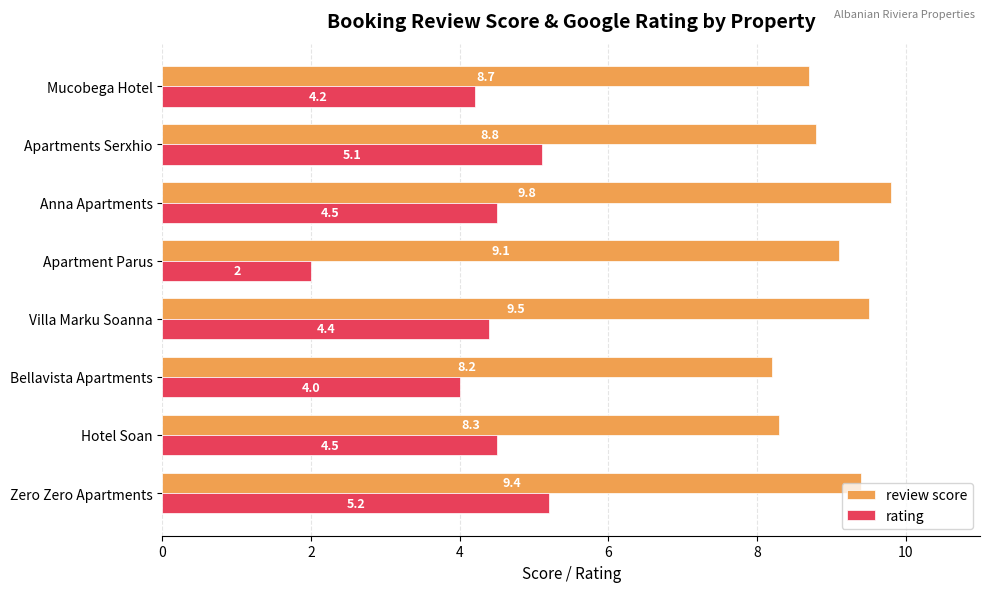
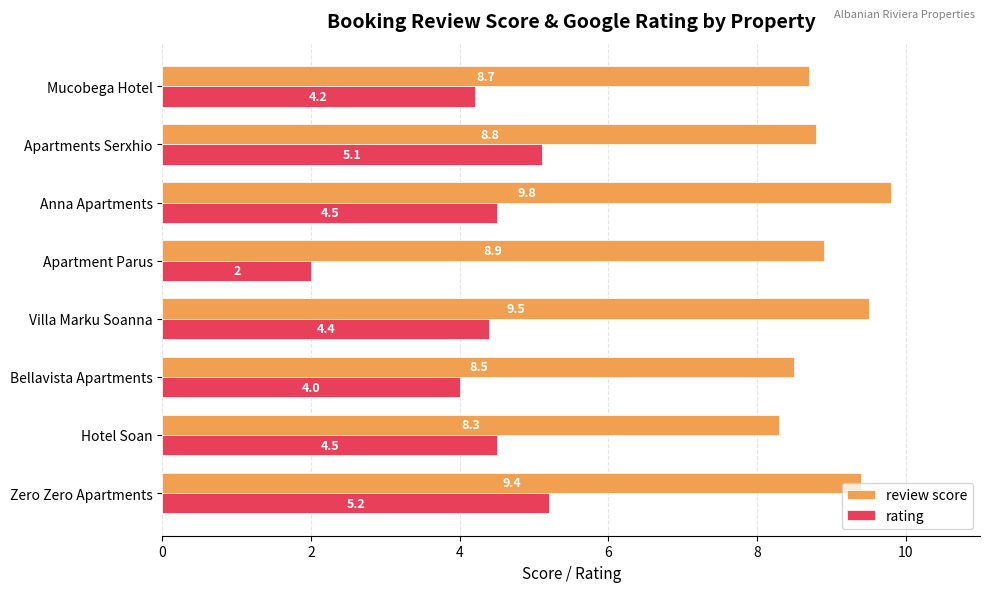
  {
    "review score": {
      "Mucobega Hotel": 8.7,
      "Apartments Serxhio": 8.8,
      "Anna Apartments": 9.8,
-     "Apartment Parus": 9.1,
+     "Apartment Parus": 8.9,
      "Villa Marku Soanna": 9.5,
-     "Bellavista Apartments": 8.2,
+     "Bellavista Apartments": 8.5,
      "Hotel Soan": 8.3
    },
    "rating": {
      "Mucobega Hotel": 4.2,
      "Apartments Serxhio": 5.1,
      "Anna Apartments": 4.5,
      "Apartment Parus": 2,
      "Villa Marku Soanna": 4.4,
      "Bellavista Apartments": 4.0,
      "Hotel Soan": 4.5,
      "Zero Zero Apartments": 5.2
    }
  }
